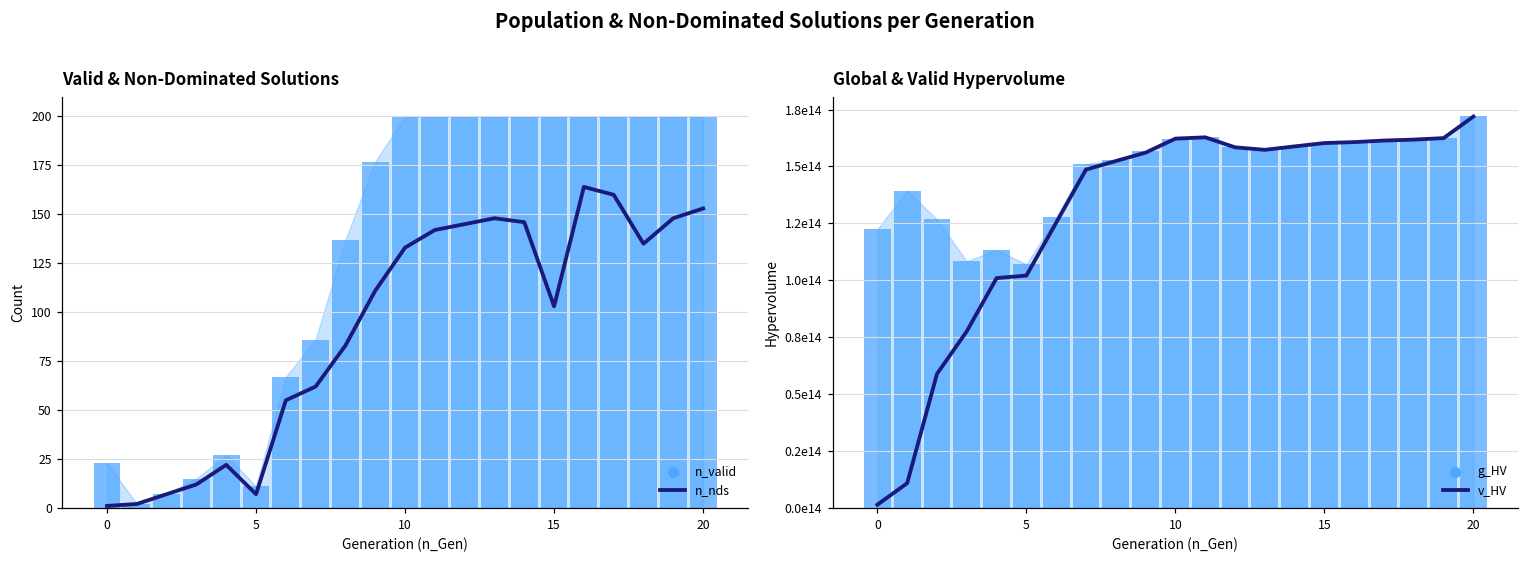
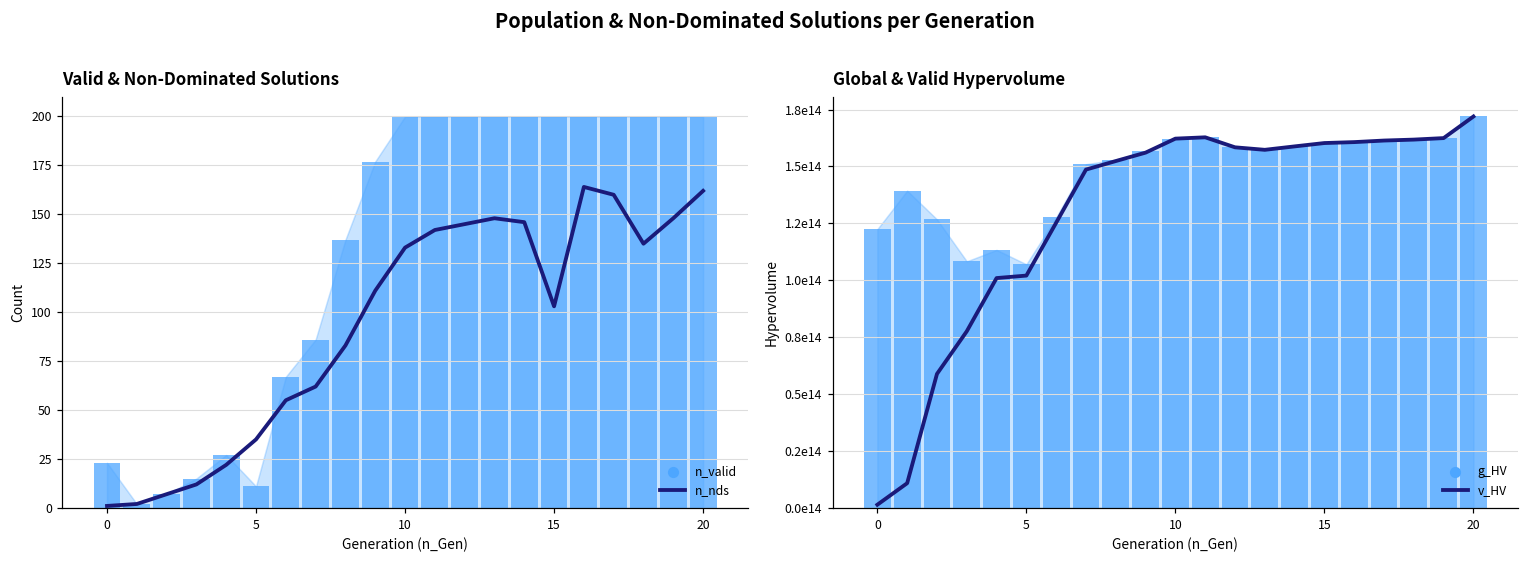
  {
    "Valid & Non-Dominated Solutions": {
      "n_nds": {
        "0": 1,
-       "5": 7,
+       "5": 35,
        "10": 133,
        "15": 103,
-       "20": 153
+       "20": 162
      },
      "n_valid": {
        "0": 23,
        "5": 11,
        "10": 200,
        "15": 200,
        "20": 200
      }
    }
  }
